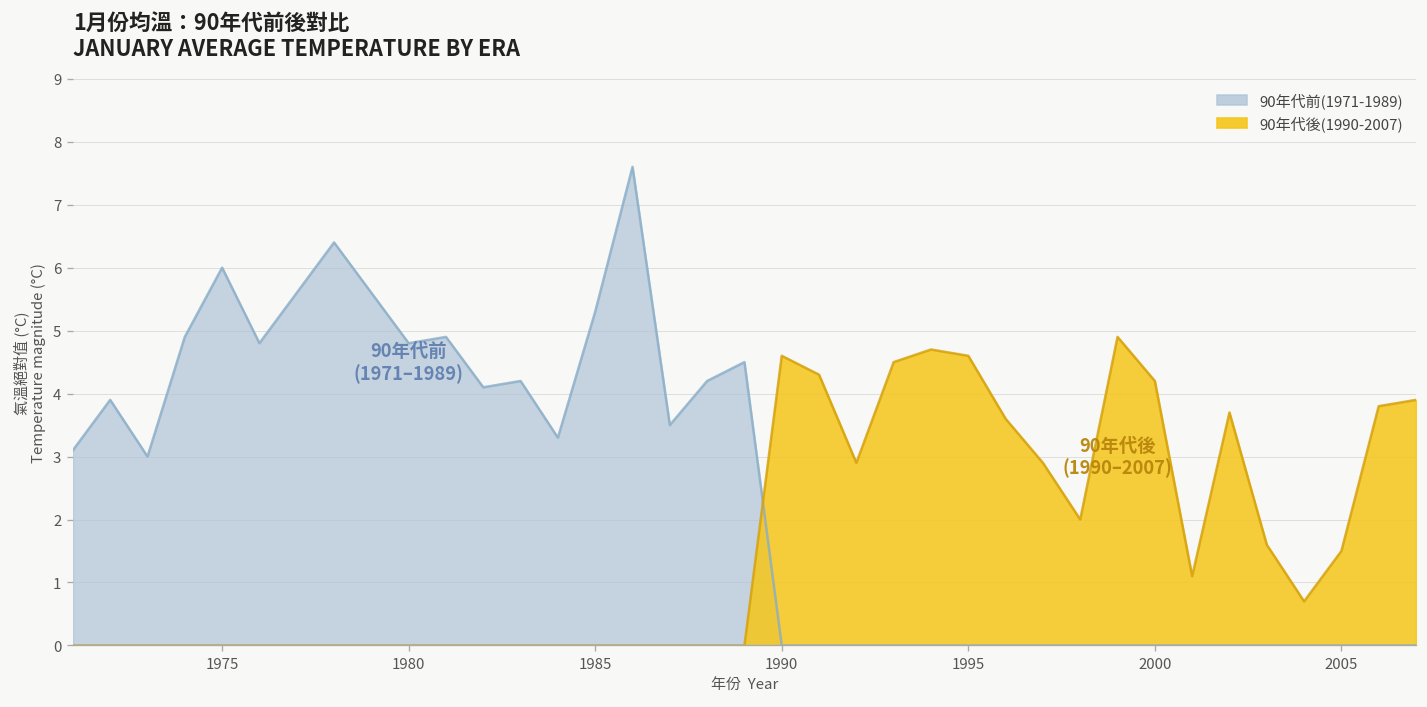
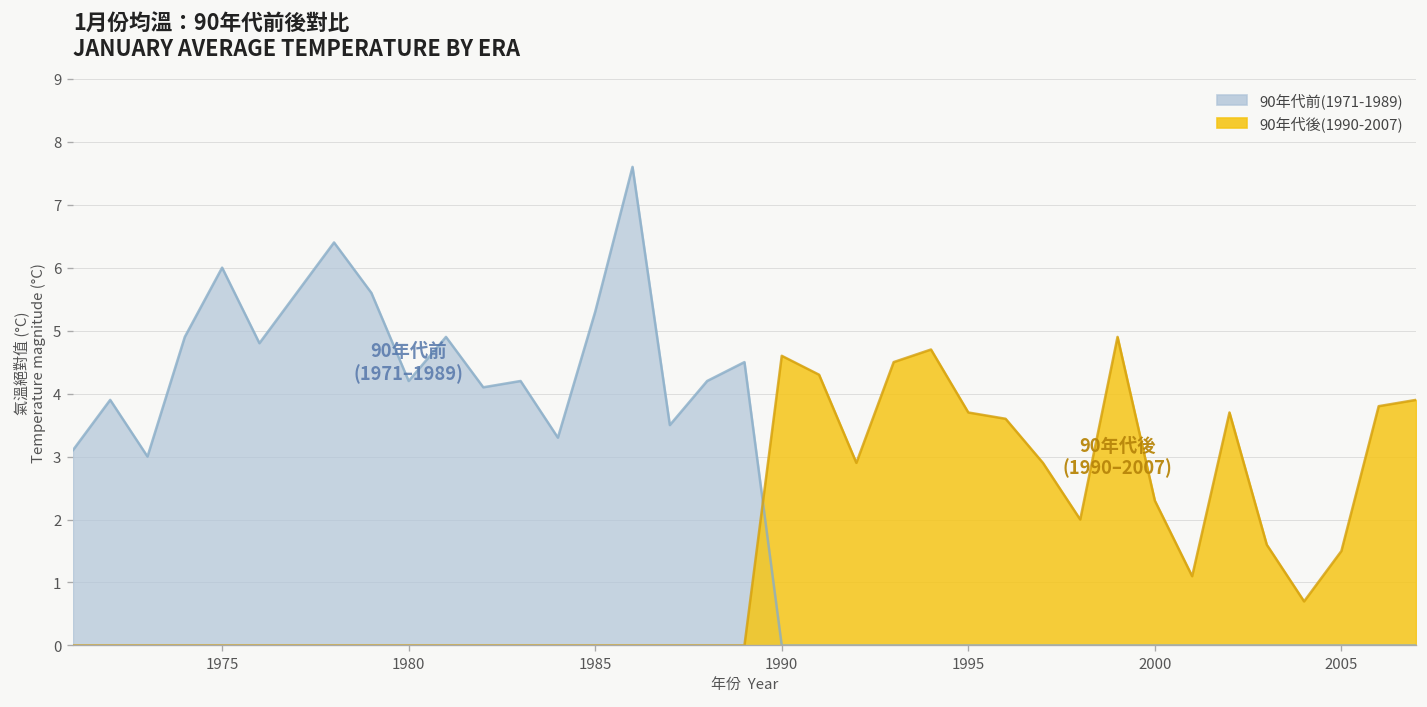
  {
    "90年代前(1971-1989)": {
      "1975": 6.0,
-     "1980": 4.8,
+     "1980": 4.2,
      "1985": 5.3,
      "1990": 0.0,
      "1995": 0.0,
      "2000": 0.0,
      "2005": 0.0
    },
    "90年代後(1990-2007)": {
      "1975": 0.0,
      "1980": 0.0,
      "1985": 0.0,
      "1990": 4.6,
-     "1995": 4.6,
-     "2000": 4.2,
+     "1995": 3.7,
+     "2000": 2.3,
      "2005": 1.5
    }
  }
